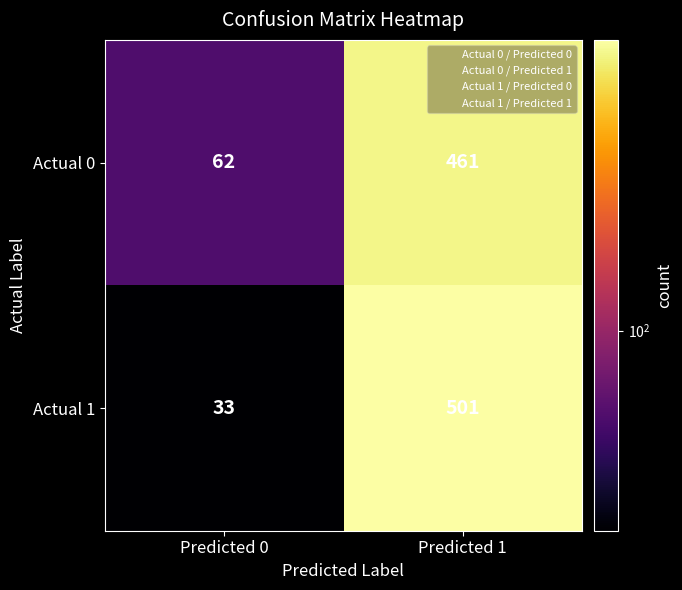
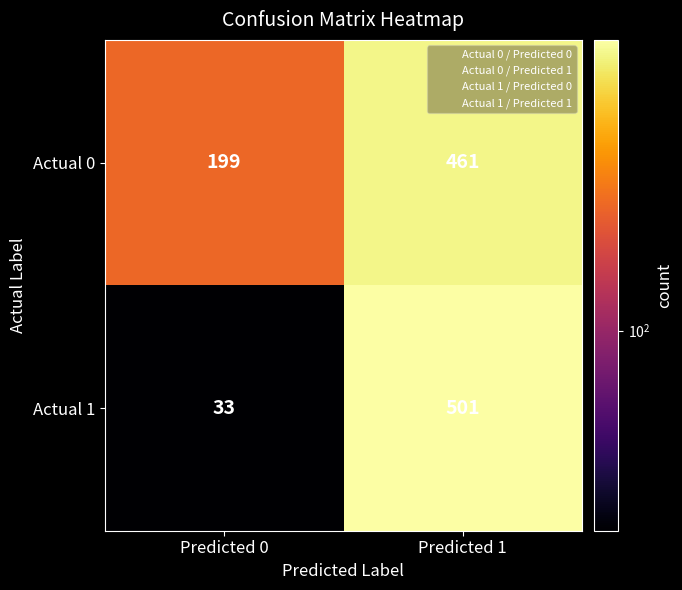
  {
    "Actual 0": {
-     "Predicted 0": 62
+     "Predicted 0": 199
    }
  }
